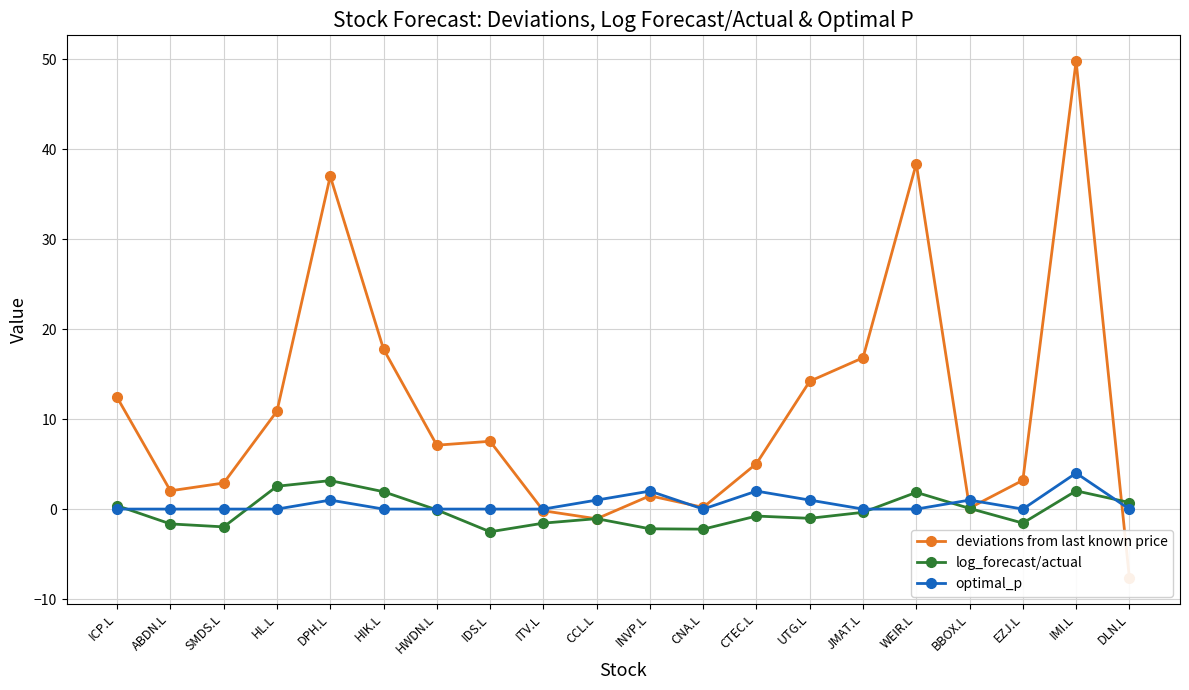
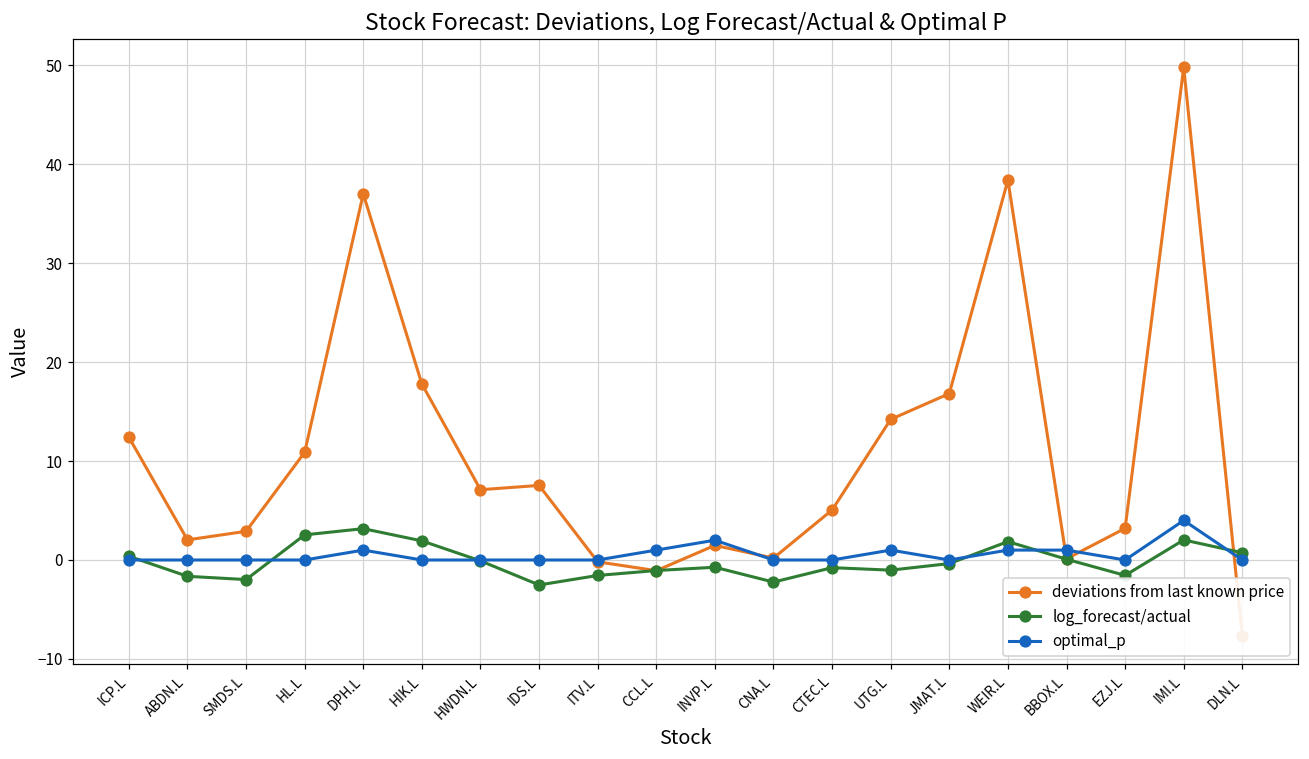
  {
    "deviations from last known price": {
      "ICP.L": 12,
      "ABDN.L": 2,
      "SMDS.L": 3,
      "HL.L": 11,
      "DPH.L": 37,
      "HIK.L": 18,
      "HWDN.L": 7,
      "IDS.L": 8,
      "INVP.L": 1,
      "CTEC.L": 5,
      "UTG.L": 14,
      "JMAT.L": 17,
      "WEIR.L": 38,
      "EZJ.L": 3,
      "IMI.L": 50
    },
    "log_forecast/actual": {
      "ICP.L": 0,
      "ABDN.L": -2,
      "SMDS.L": -2,
      "HL.L": 3,
      "DPH.L": 3,
      "HIK.L": 2,
      "IDS.L": -3,
      "ITV.L": -2,
-     "INVP.L": -2,
+     "INVP.L": -1,
      "CNA.L": -2,
      "CTEC.L": -1,
      "UTG.L": -1,
      "JMAT.L": 0,
      "WEIR.L": 2,
      "EZJ.L": -2,
      "IMI.L": 2,
      "DLN.L": 1
    },
    "optimal_p": {
      "ICP.L": 0,
      "ABDN.L": 0,
      "SMDS.L": 0,
      "HL.L": 0,
      "DPH.L": 1,
      "HIK.L": 0,
      "IDS.L": 0,
      "CCL.L": 1,
      "INVP.L": 2,
-     "CTEC.L": 2,
+     "CTEC.L": 0,
      "UTG.L": 1,
      "JMAT.L": 0,
-     "WEIR.L": 0,
+     "WEIR.L": 1,
      "BBOX.L": 1,
      "EZJ.L": 0,
      "IMI.L": 4,
      "DLN.L": 0
    }
  }
